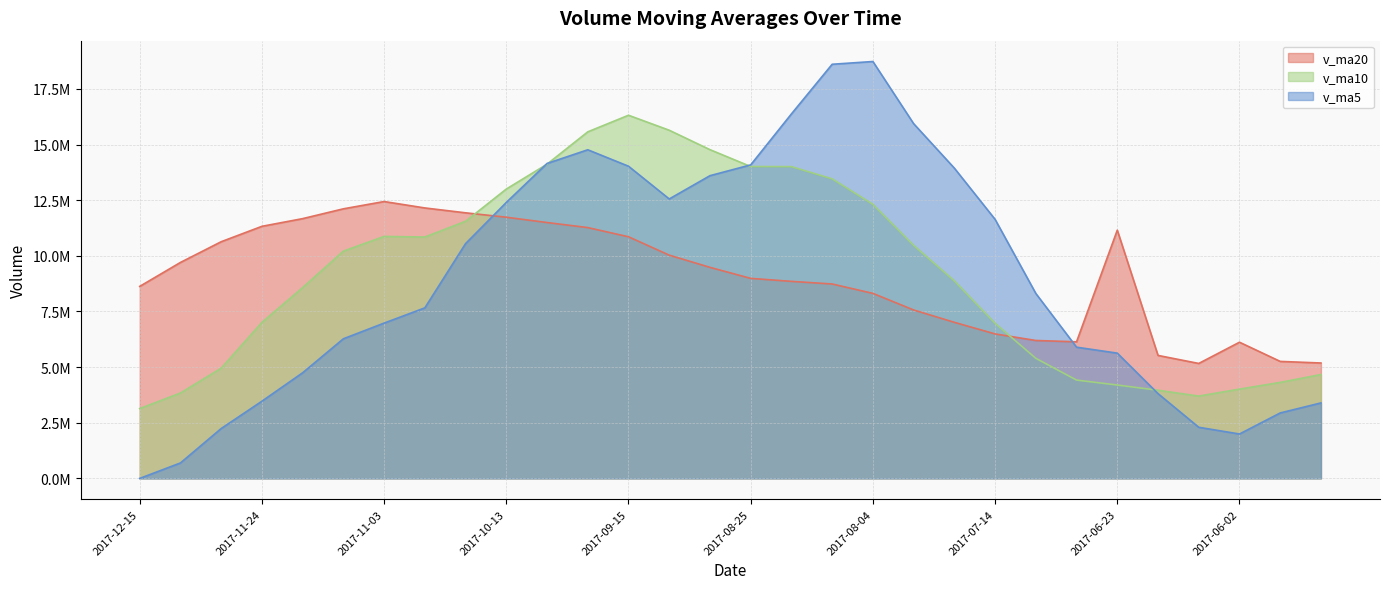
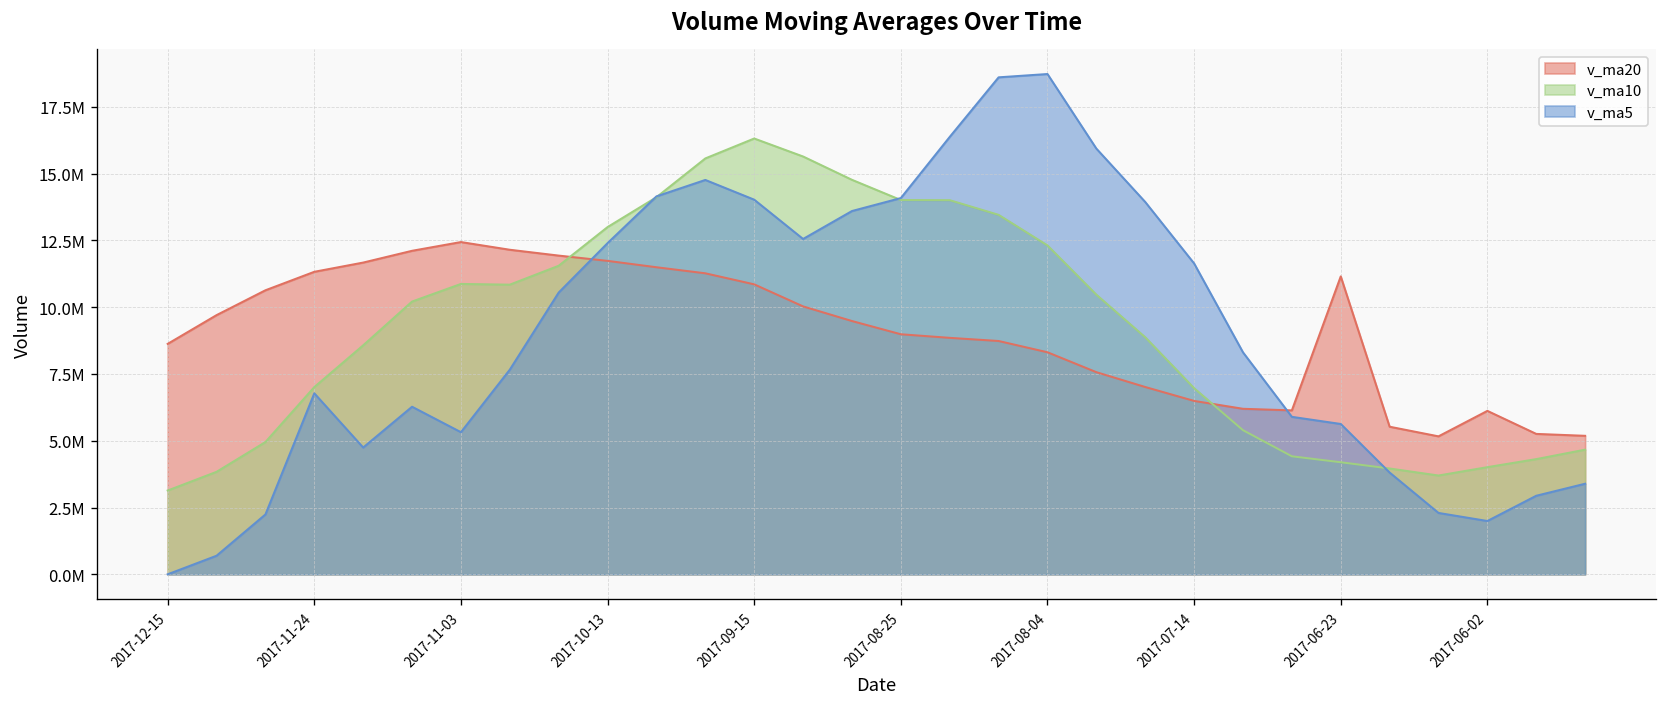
  {
    "v_ma20": {
      "2017-12-15": 8600000,
      "2017-11-24": 11300000,
      "2017-11-03": 12400000,
      "2017-10-13": 11700000,
      "2017-09-15": 10900000,
      "2017-08-25": 9000000,
      "2017-08-04": 8300000,
      "2017-07-14": 6500000,
      "2017-06-23": 11200000,
      "2017-06-02": 6100000
    },
    "v_ma10": {
      "2017-12-15": 3100000,
      "2017-11-24": 7000000,
      "2017-11-03": 10900000,
      "2017-10-13": 13000000,
      "2017-09-15": 16300000,
      "2017-08-04": 12300000,
      "2017-07-14": 7000000,
      "2017-06-23": 4200000,
      "2017-06-02": 4000000
    },
    "v_ma5": {
      "2017-12-15": 0,
-     "2017-11-24": 3500000,
-     "2017-11-03": 7000000,
+     "2017-11-24": 6800000,
+     "2017-11-03": 5300000,
      "2017-10-13": 12400000,
      "2017-09-15": 14000000,
      "2017-08-04": 18700000,
      "2017-07-14": 11600000,
      "2017-06-23": 5600000,
      "2017-06-02": 2000000
    }
  }
